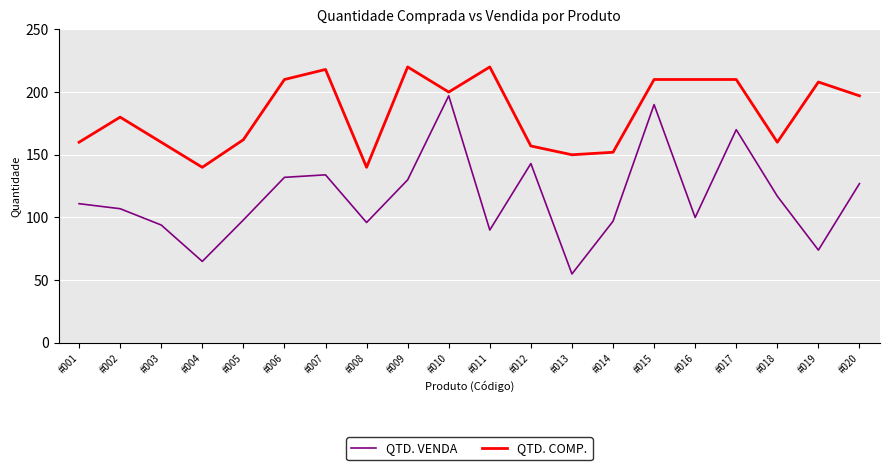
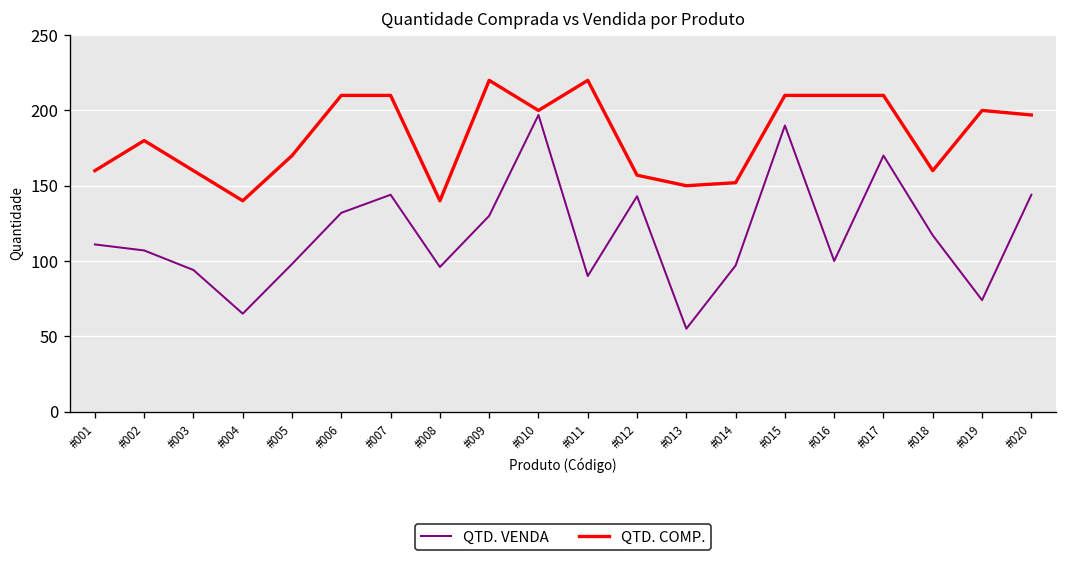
  {
    "QTD. VENDA": {
      "#001": 111,
      "#002": 107,
      "#003": 94,
      "#004": 65,
      "#005": 98,
      "#006": 132,
-     "#007": 134,
+     "#007": 144,
      "#008": 96,
      "#009": 130,
      "#010": 197,
      "#011": 90,
      "#012": 143,
      "#013": 55,
      "#014": 97,
      "#015": 190,
      "#016": 100,
      "#017": 170,
      "#018": 117,
      "#019": 74,
-     "#020": 127
+     "#020": 144
    },
    "QTD. COMP.": {
      "#001": 160,
      "#002": 180,
      "#003": 160,
      "#004": 140,
-     "#005": 162,
+     "#005": 170,
      "#006": 210,
-     "#007": 218,
+     "#007": 210,
      "#008": 140,
      "#009": 220,
      "#010": 200,
      "#011": 220,
      "#012": 157,
      "#013": 150,
      "#014": 152,
      "#015": 210,
      "#016": 210,
      "#017": 210,
      "#018": 160,
-     "#019": 208,
+     "#019": 200,
      "#020": 197
    }
  }
